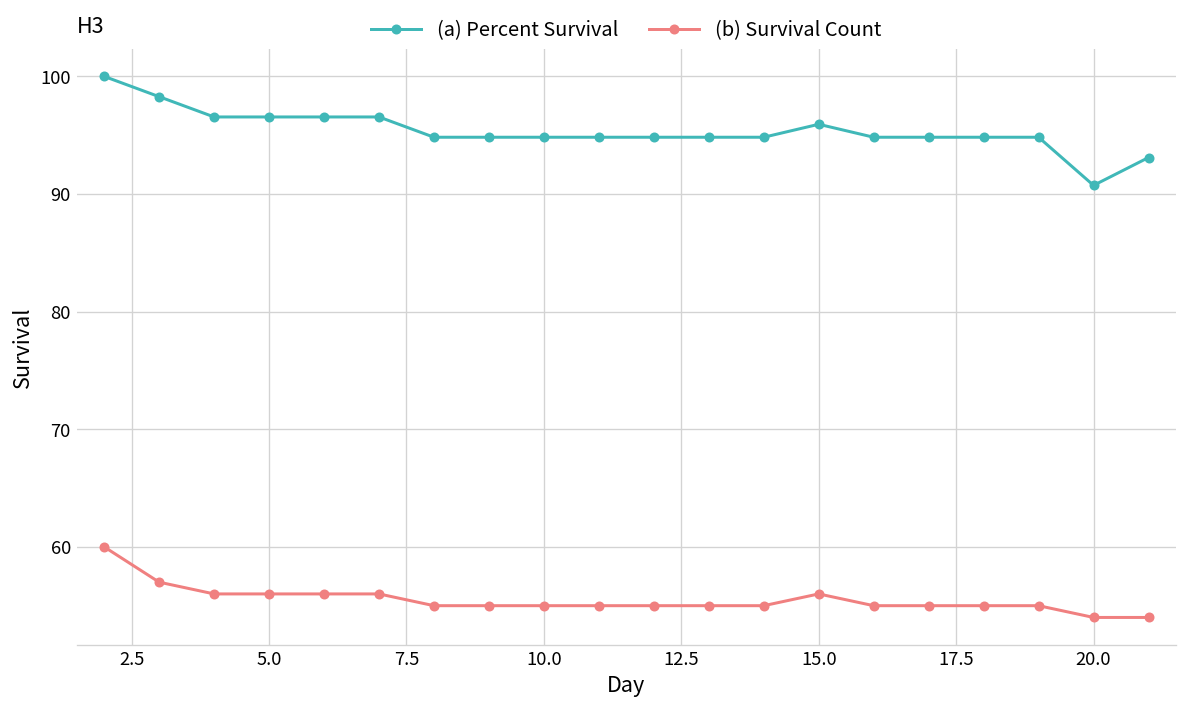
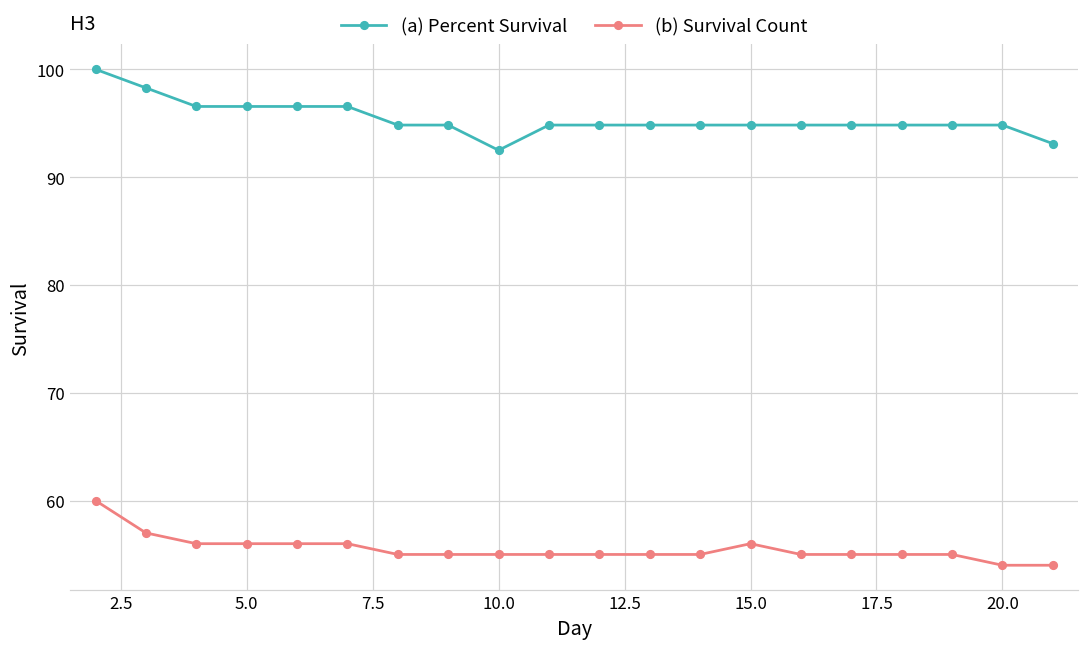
  {
    "(a) Percent Survival": {
      "5.0": 97,
-     "10.0": 95,
-     "15.0": 96,
-     "20.0": 91
+     "10.0": 92,
+     "15.0": 95,
+     "20.0": 95
    },
    "(b) Survival Count": {
      "5.0": 56,
      "10.0": 55,
      "15.0": 56,
      "20.0": 54
    }
  }
